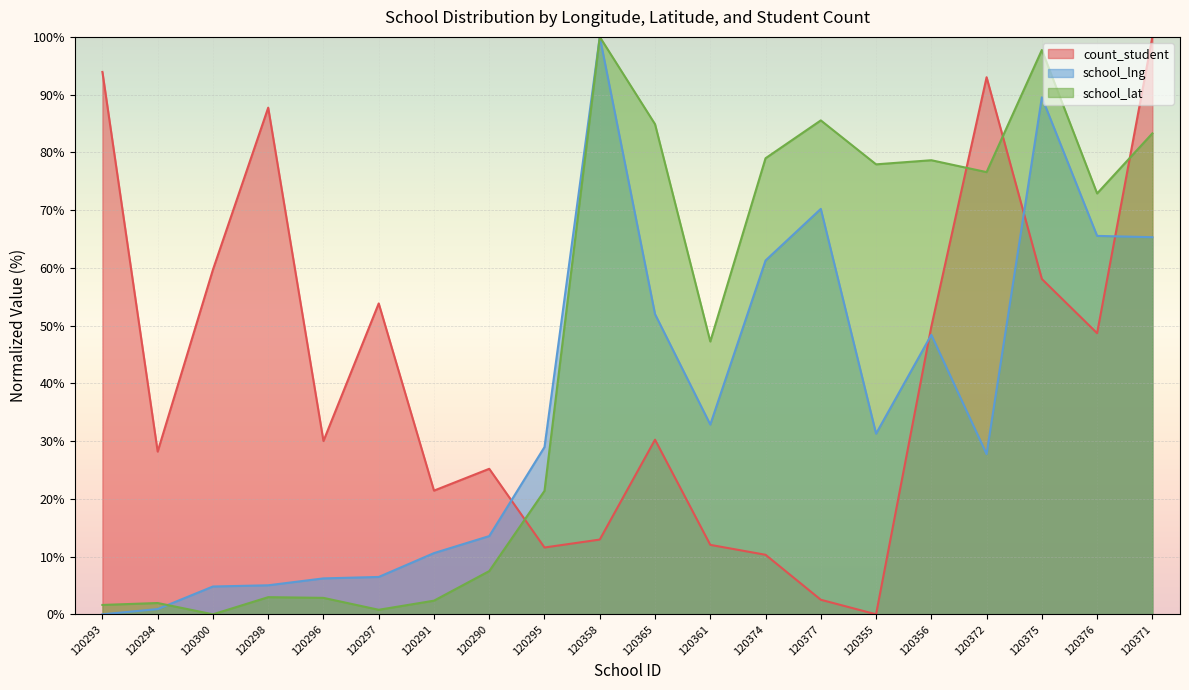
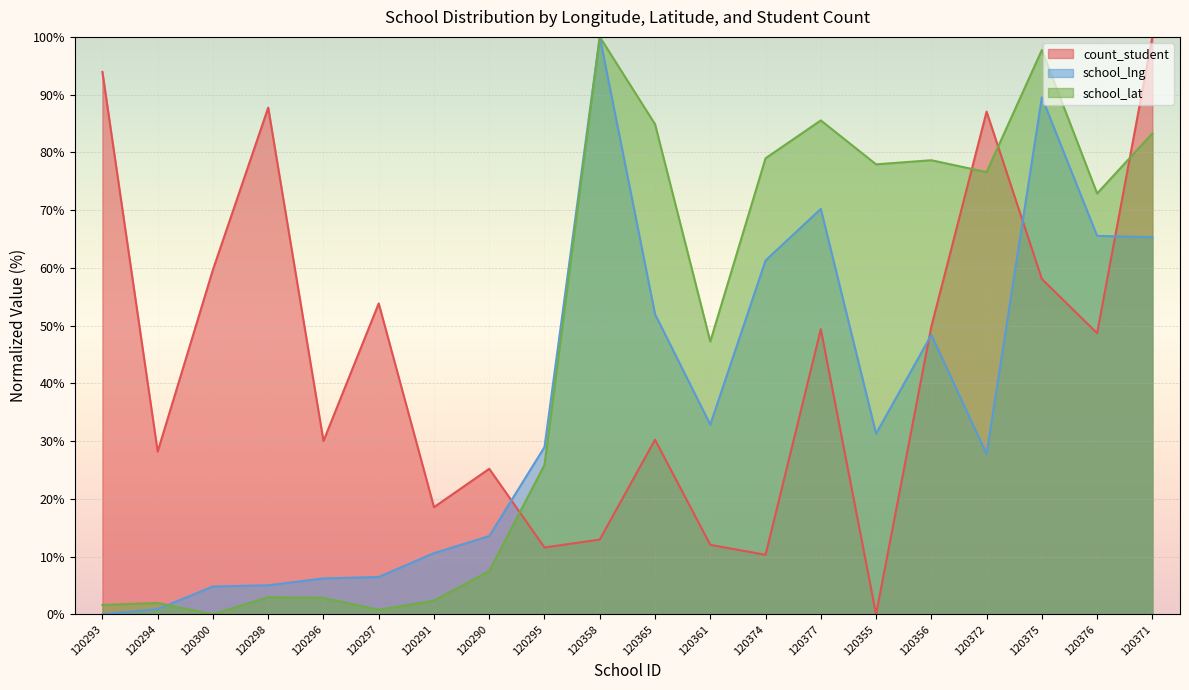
  {
    "count_student": {
      "120293": "94%",
      "120294": "28%",
      "120300": "60%",
      "120298": "88%",
      "120296": "30%",
      "120297": "54%",
-     "120291": "21%",
+     "120291": "19%",
      "120290": "25%",
      "120295": "12%",
      "120358": "13%",
      "120365": "30%",
      "120361": "12%",
      "120374": "10%",
-     "120377": "3%",
+     "120377": "49%",
      "120355": "0%",
      "120356": "50%",
-     "120372": "93%",
+     "120372": "87%",
      "120375": "58%",
      "120376": "49%",
      "120371": "100%"
    },
    "school_lng": {
      "120293": "0%",
      "120294": "1%",
      "120300": "5%",
      "120298": "5%",
      "120296": "6%",
      "120297": "6%",
      "120291": "11%",
      "120290": "14%",
      "120295": "29%",
      "120365": "52%",
      "120361": "33%",
      "120374": "61%",
      "120377": "70%",
      "120355": "31%",
      "120356": "48%",
      "120372": "28%",
      "120375": "90%",
      "120376": "66%",
      "120371": "65%"
    },
    "school_lat": {
      "120293": "2%",
      "120294": "2%",
      "120300": "0%",
      "120298": "3%",
      "120296": "3%",
      "120297": "1%",
      "120291": "2%",
      "120290": "7%",
-     "120295": "21%",
+     "120295": "26%",
      "120365": "85%",
      "120361": "47%",
      "120374": "79%",
      "120377": "86%",
      "120355": "78%",
      "120356": "79%",
      "120372": "77%",
      "120375": "98%",
      "120376": "73%",
      "120371": "83%"
    }
  }
